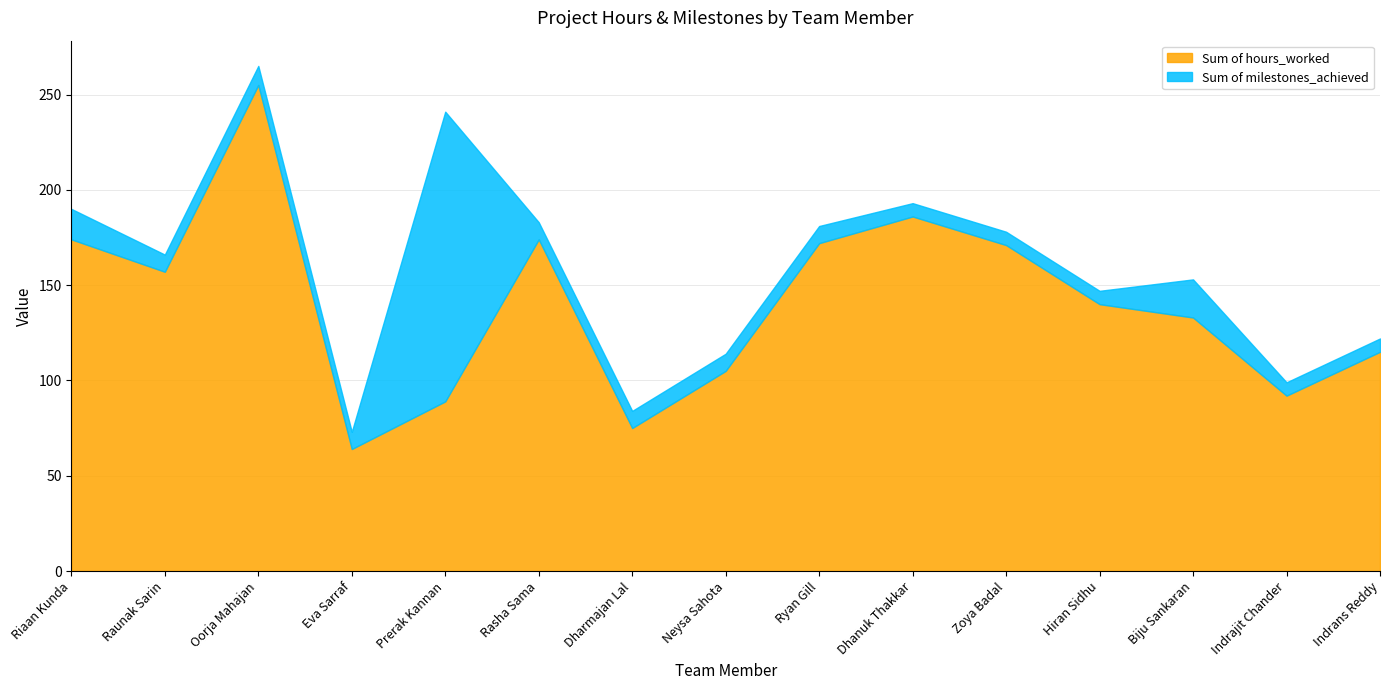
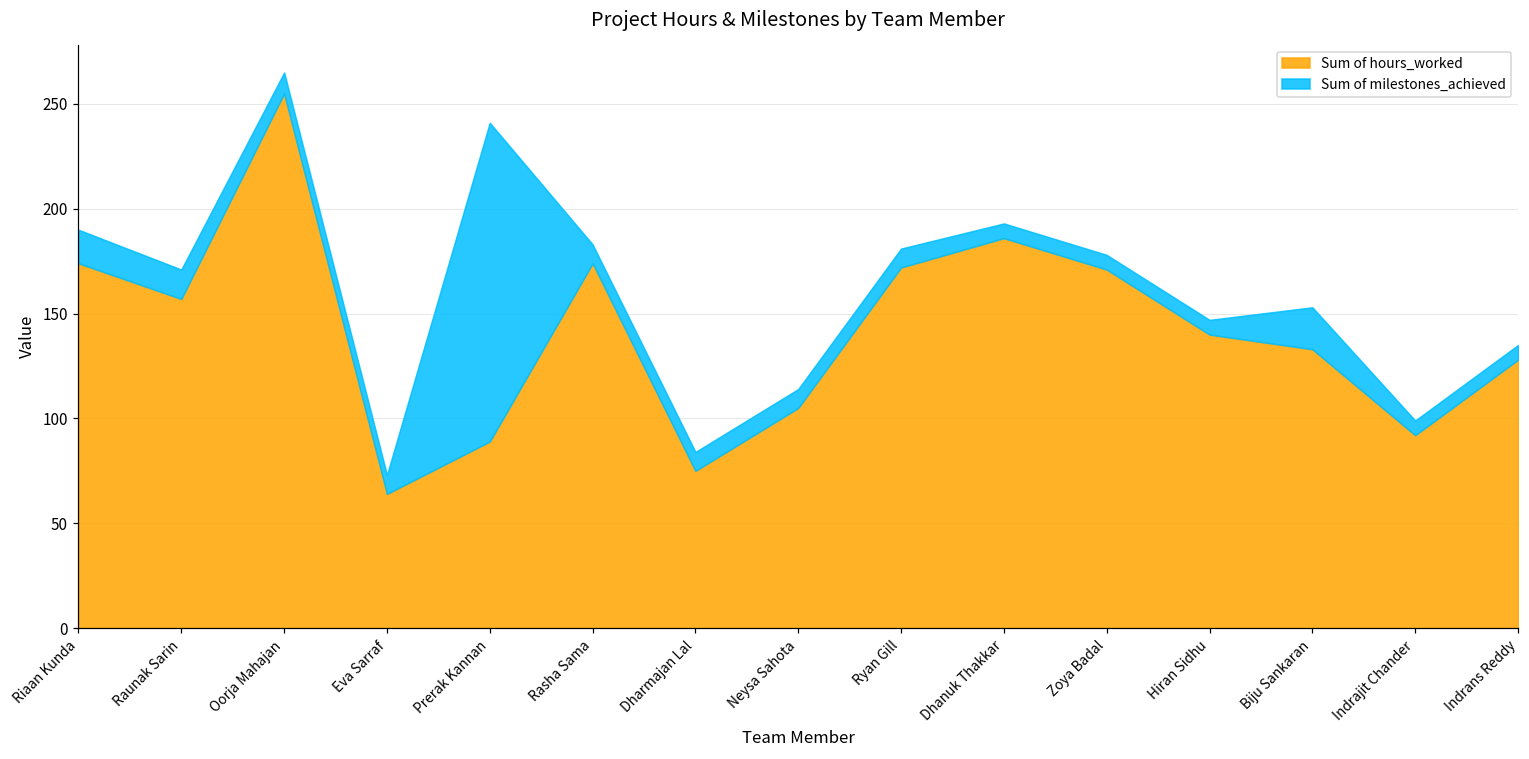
  {
    "Sum of hours_worked": {
      "Riaan Kunda": 174,
      "Raunak Sarin": 157,
      "Oorja Mahajan": 255,
      "Eva Sarraf": 64,
      "Prerak Kannan": 89,
      "Rasha Sama": 174,
      "Dharmajan Lal": 75,
      "Neysa Sahota": 105,
      "Ryan Gill": 172,
      "Dhanuk Thakkar": 186,
      "Zoya Badal": 171,
      "Hiran Sidhu": 140,
      "Biju Sankaran": 133,
      "Indrajit Chander": 92,
-     "Indrans Reddy": 115
+     "Indrans Reddy": 128
    },
    "Sum of milestones_achieved": {
      "Riaan Kunda": 16,
-     "Raunak Sarin": 9,
+     "Raunak Sarin": 14,
      "Oorja Mahajan": 10,
      "Eva Sarraf": 9,
      "Prerak Kannan": 152,
      "Rasha Sama": 9,
      "Dharmajan Lal": 9,
      "Neysa Sahota": 9,
      "Ryan Gill": 9,
      "Dhanuk Thakkar": 7,
      "Zoya Badal": 7,
      "Hiran Sidhu": 7,
      "Biju Sankaran": 20,
      "Indrajit Chander": 7,
      "Indrans Reddy": 7
    }
  }
